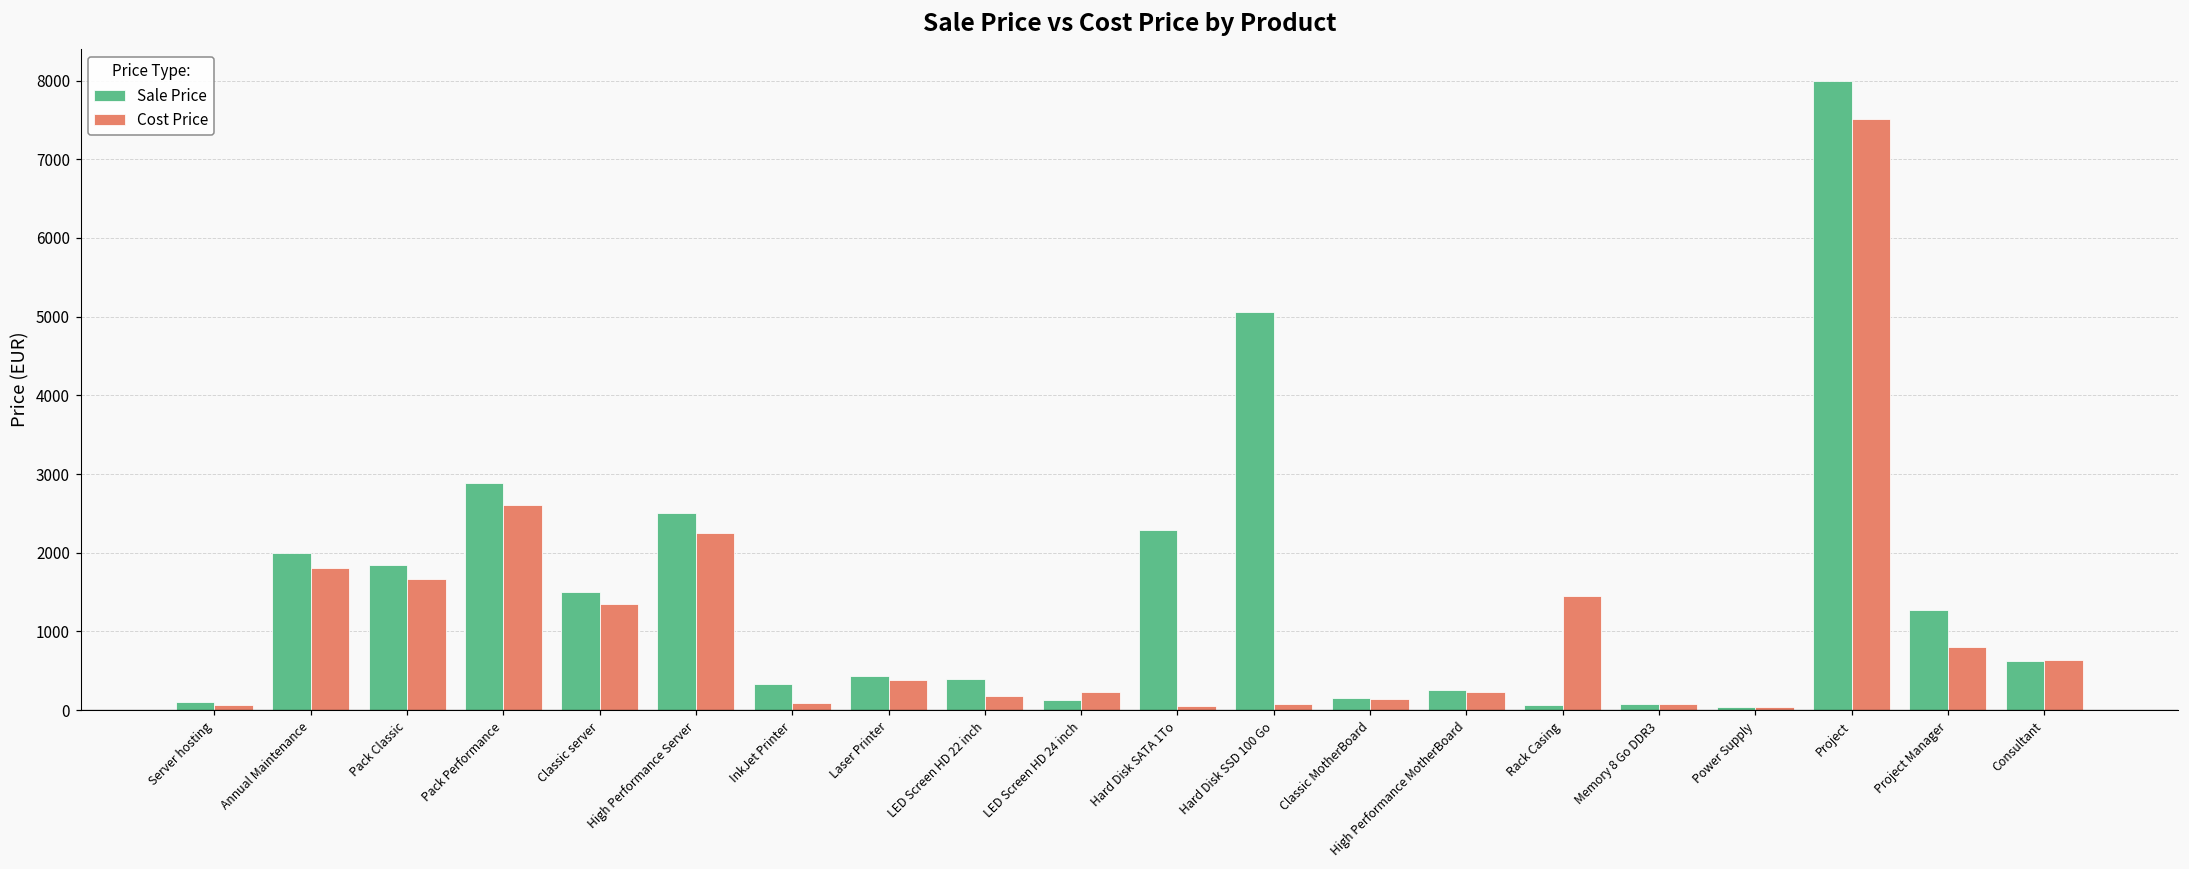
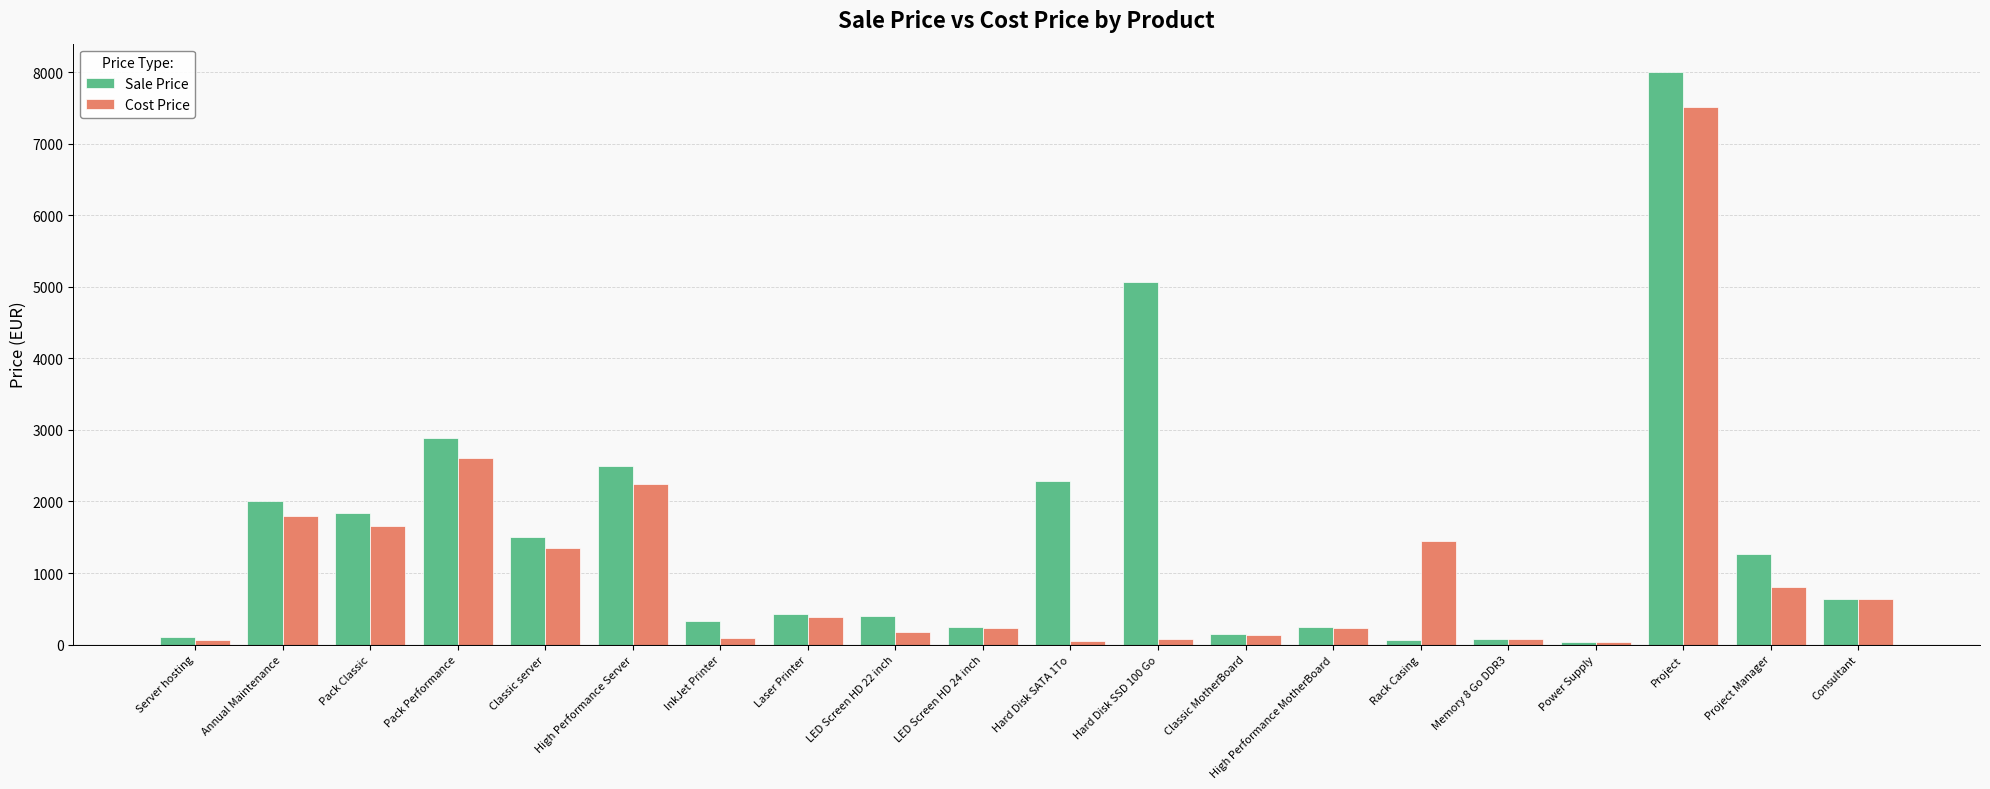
  {
    "Sale Price": {
      "Server hosting": 100,
      "Annual Maintenance": 2000,
      "Pack Classic": 1800,
      "Pack Performance": 2900,
      "Classic server": 1500,
      "High Performance Server": 2500,
      "InkJet Printer": 300,
      "Laser Printer": 400,
      "LED Screen HD 22 inch": 400,
-     "LED Screen HD 24 inch": 100,
+     "LED Screen HD 24 inch": 300,
      "Hard Disk SATA 1To": 2300,
      "Hard Disk SSD 100 Go": 5100,
      "Classic MotherBoard": 200,
      "High Performance MotherBoard": 300,
      "Rack Casing": 100,
      "Memory 8 Go DDR3": 100,
      "Power Supply": 0,
      "Project": 8000,
      "Project Manager": 1300,
      "Consultant": 600
    },
    "Cost Price": {
      "Server hosting": 100,
      "Annual Maintenance": 1800,
      "Pack Classic": 1700,
      "Pack Performance": 2600,
      "Classic server": 1400,
      "High Performance Server": 2300,
      "InkJet Printer": 100,
      "Laser Printer": 400,
      "LED Screen HD 22 inch": 200,
      "LED Screen HD 24 inch": 200,
      "Hard Disk SATA 1To": 100,
      "Hard Disk SSD 100 Go": 100,
      "Classic MotherBoard": 100,
      "High Performance MotherBoard": 200,
      "Rack Casing": 1400,
      "Memory 8 Go DDR3": 100,
      "Power Supply": 0,
      "Project": 7500,
      "Project Manager": 800,
      "Consultant": 600
    }
  }
